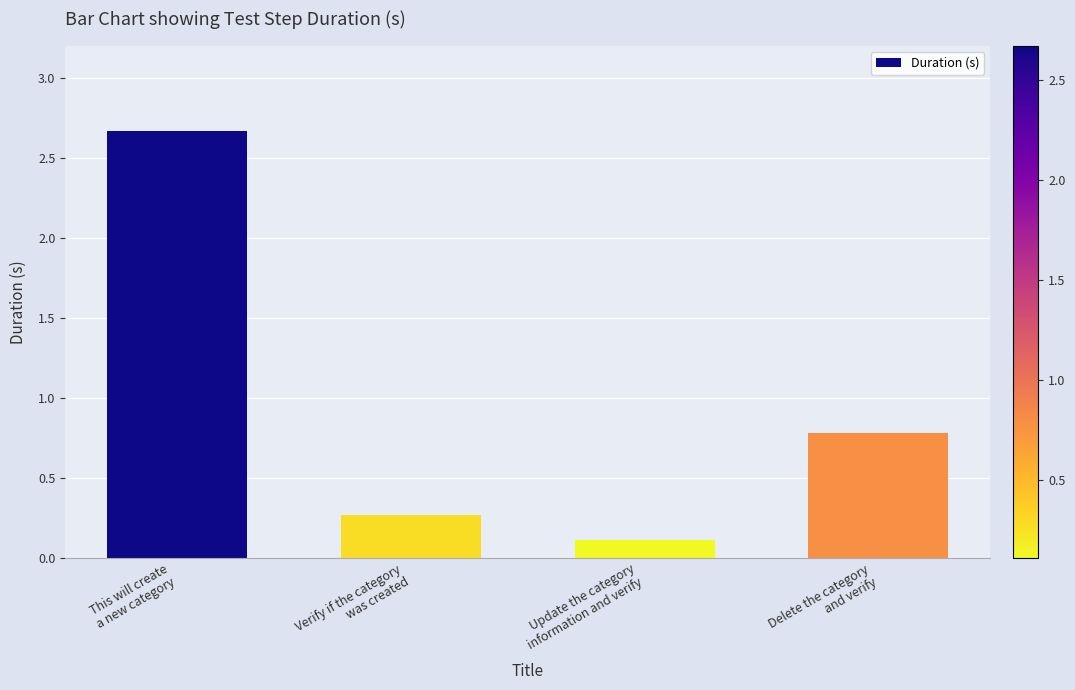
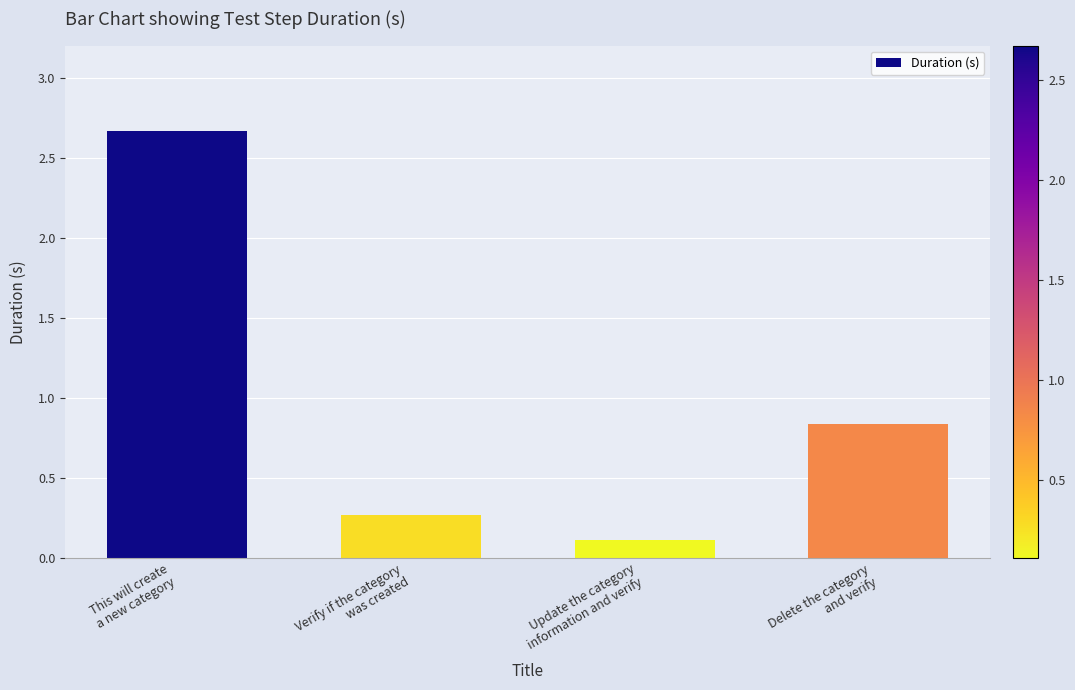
  {
    "This will create a new category": 2.67,
    "Verify if the category was created": 0.27,
    "Update the category information and verify": 0.11,
-   "Delete the category and verify": 0.78
+   "Delete the category and verify": 0.84
  }
